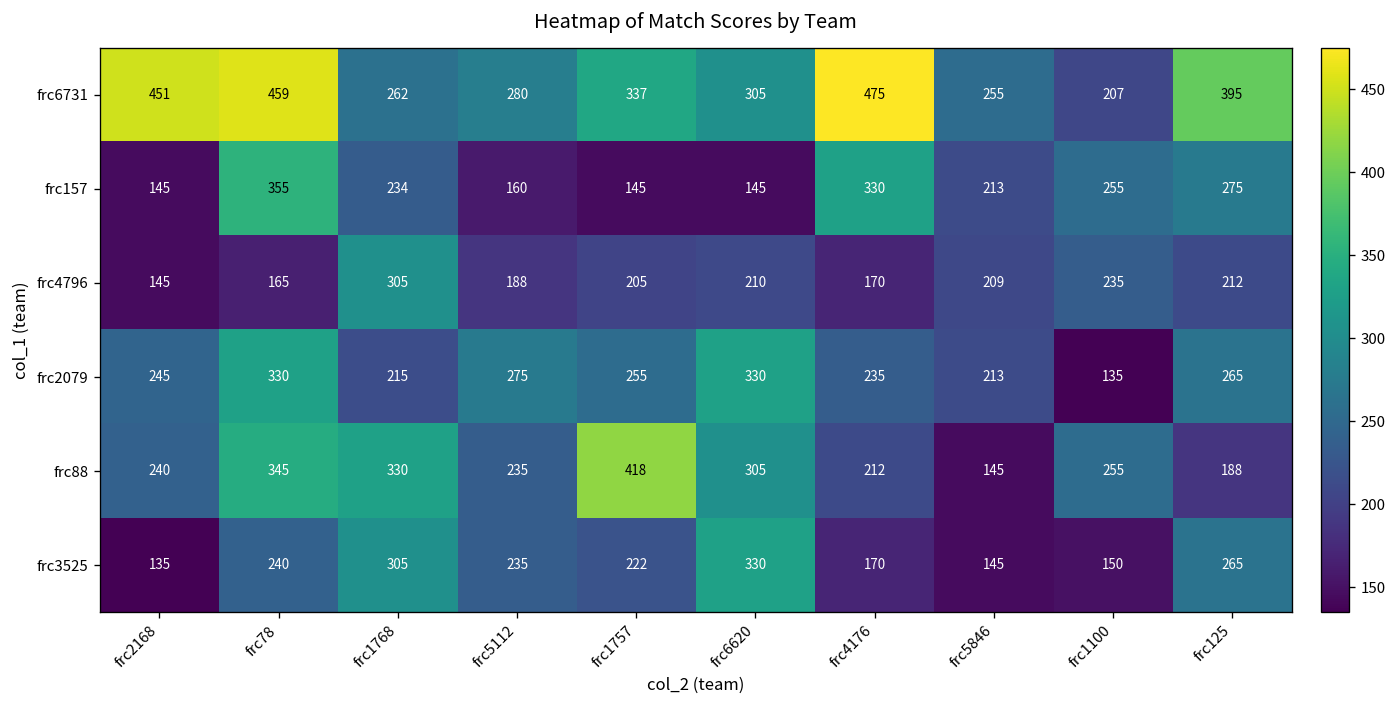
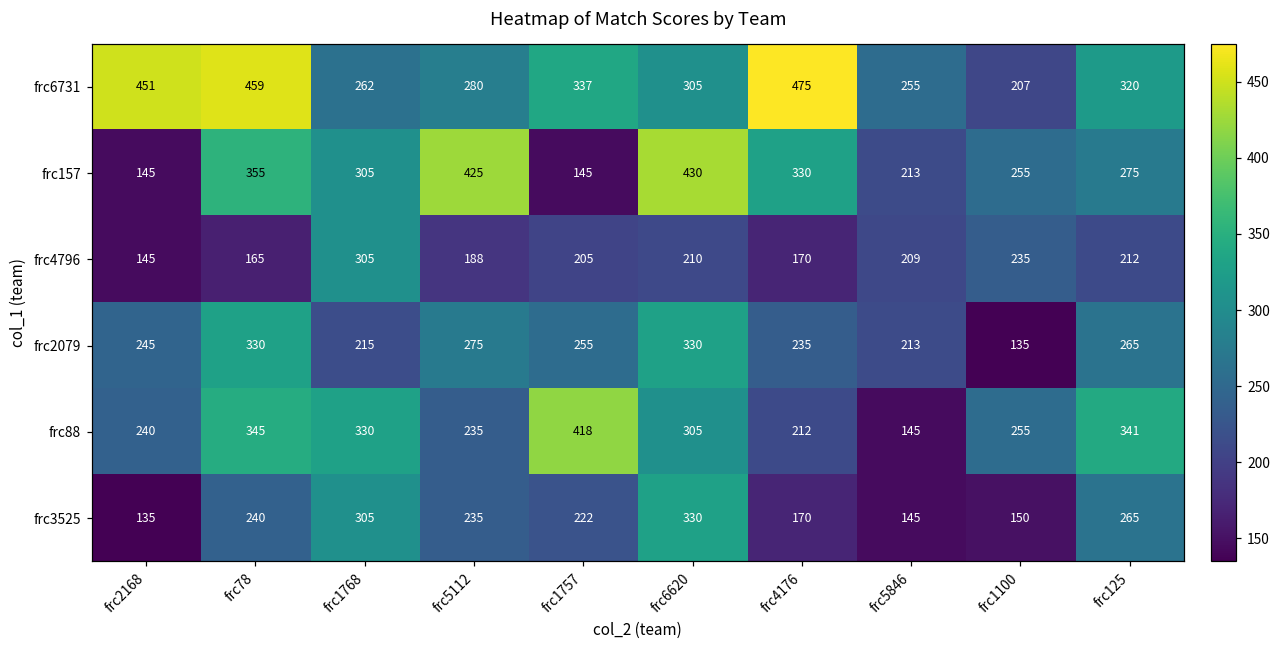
  {
    "frc6731": {
      "frc2168": 451,
      "frc78": 459,
      "frc1768": 262,
      "frc5112": 280,
      "frc1757": 337,
      "frc6620": 305,
      "frc4176": 475,
      "frc5846": 255,
      "frc1100": 207,
-     "frc125": 395
+     "frc125": 320
    },
    "frc157": {
      "frc2168": 145,
      "frc78": 355,
-     "frc1768": 234,
-     "frc5112": 160,
+     "frc1768": 305,
+     "frc5112": 425,
      "frc1757": 145,
-     "frc6620": 145,
+     "frc6620": 430,
      "frc4176": 330,
      "frc5846": 213,
      "frc1100": 255,
      "frc125": 275
    },
    "frc4796": {
      "frc2168": 145,
      "frc78": 165,
      "frc1768": 305,
      "frc5112": 188,
      "frc1757": 205,
      "frc6620": 210,
      "frc4176": 170,
      "frc5846": 209,
      "frc1100": 235,
      "frc125": 212
    },
    "frc2079": {
      "frc2168": 245,
      "frc78": 330,
      "frc1768": 215,
      "frc5112": 275,
      "frc1757": 255,
      "frc6620": 330,
      "frc4176": 235,
      "frc5846": 213,
      "frc1100": 135,
      "frc125": 265
    },
    "frc88": {
      "frc2168": 240,
      "frc78": 345,
      "frc1768": 330,
      "frc5112": 235,
      "frc1757": 418,
      "frc6620": 305,
      "frc4176": 212,
      "frc5846": 145,
      "frc1100": 255,
-     "frc125": 188
+     "frc125": 341
    },
    "frc3525": {
      "frc2168": 135,
      "frc78": 240,
      "frc1768": 305,
      "frc5112": 235,
      "frc1757": 222,
      "frc6620": 330,
      "frc4176": 170,
      "frc5846": 145,
      "frc1100": 150,
      "frc125": 265
    }
  }
